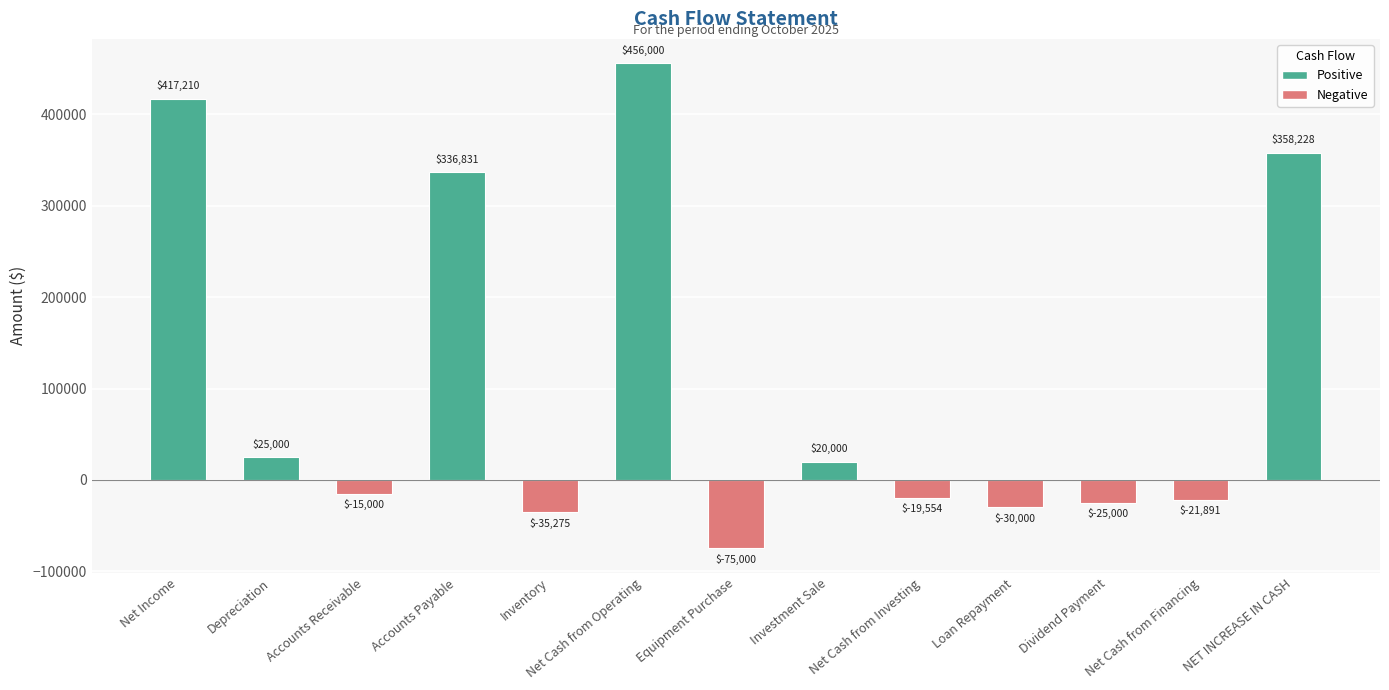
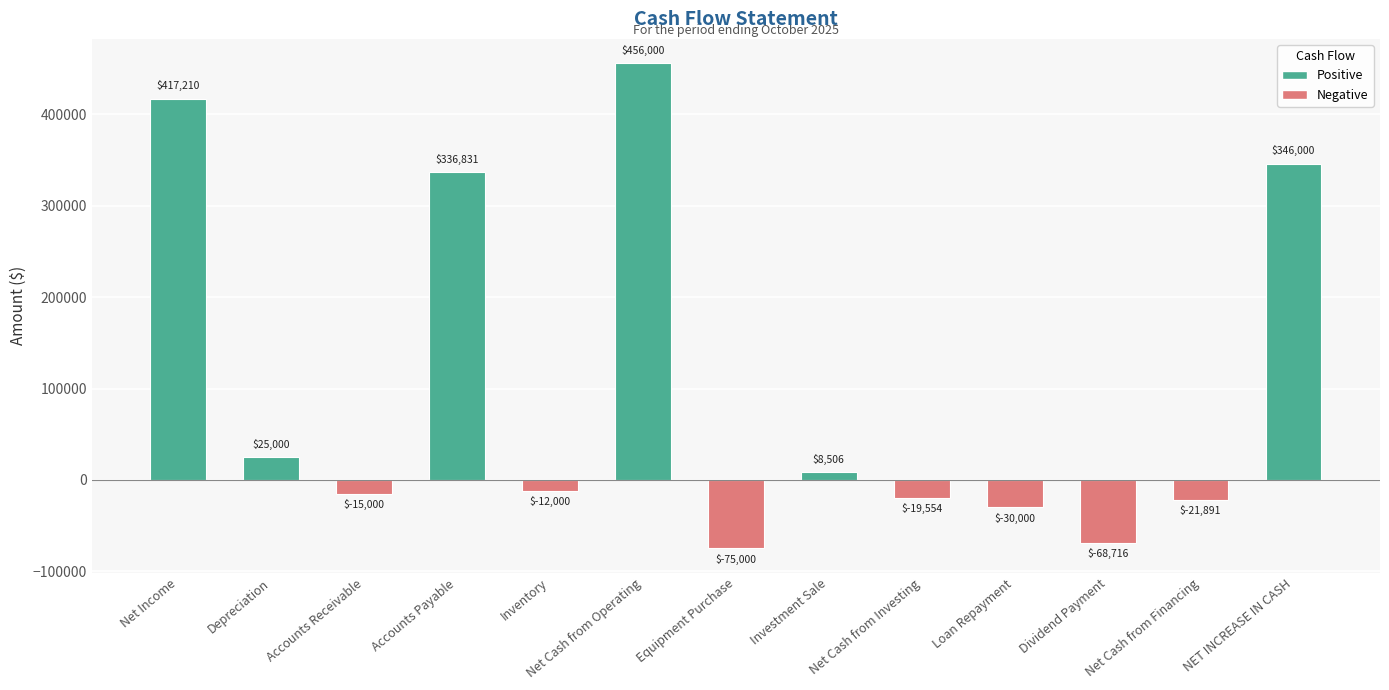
  {
    "Net Income": "$417,210",
    "Depreciation": "$25,000",
    "Accounts Receivable": "$-15,000",
    "Accounts Payable": "$336,831",
-   "Inventory": "$-35,275",
+   "Inventory": "$-12,000",
    "Net Cash from Operating": "$456,000",
    "Equipment Purchase": "$-75,000",
-   "Investment Sale": "$20,000",
+   "Investment Sale": "$8,506",
    "Net Cash from Investing": "$-19,554",
    "Loan Repayment": "$-30,000",
-   "Dividend Payment": "$-25,000",
+   "Dividend Payment": "$-68,716",
    "Net Cash from Financing": "$-21,891",
-   "NET INCREASE IN CASH": "$358,228"
+   "NET INCREASE IN CASH": "$346,000"
  }
